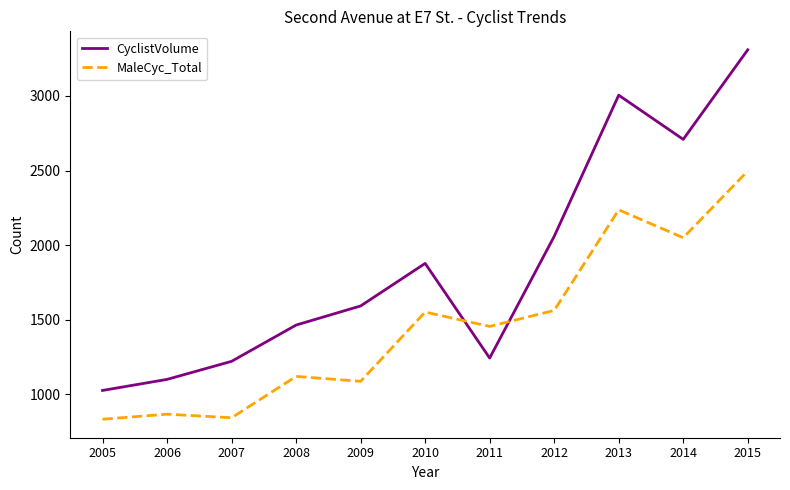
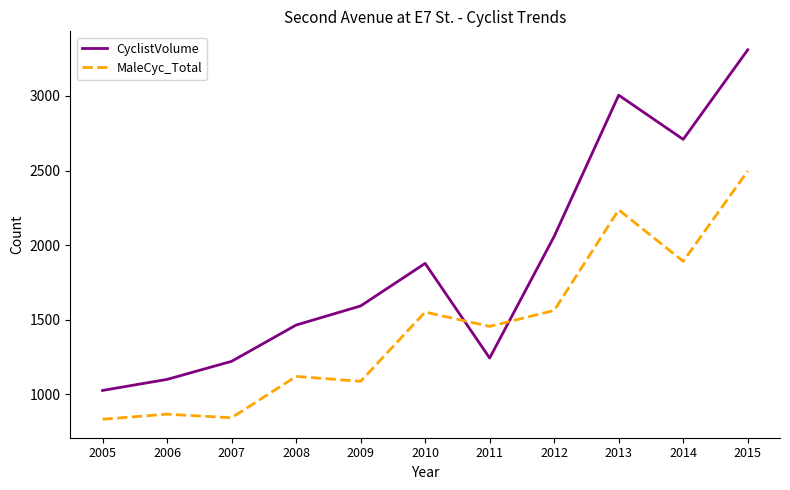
  {
    "CyclistVolume": {
      "2005": 1030,
      "2006": 1100,
      "2007": 1220,
      "2008": 1470,
      "2009": 1590,
      "2010": 1880,
      "2011": 1240,
      "2012": 2060,
      "2013": 3010,
      "2014": 2710,
      "2015": 3310
    },
    "MaleCyc_Total": {
      "2005": 830,
      "2006": 870,
      "2007": 840,
      "2008": 1120,
      "2009": 1090,
      "2010": 1550,
      "2011": 1460,
      "2012": 1560,
      "2013": 2240,
-     "2014": 2050,
+     "2014": 1890,
      "2015": 2500
    }
  }
